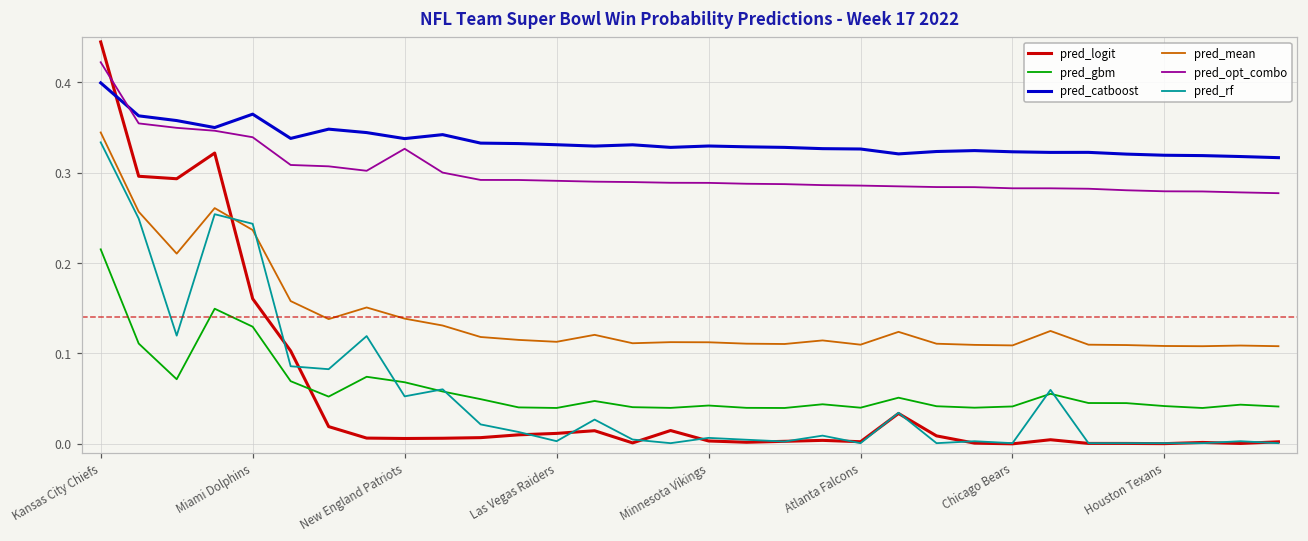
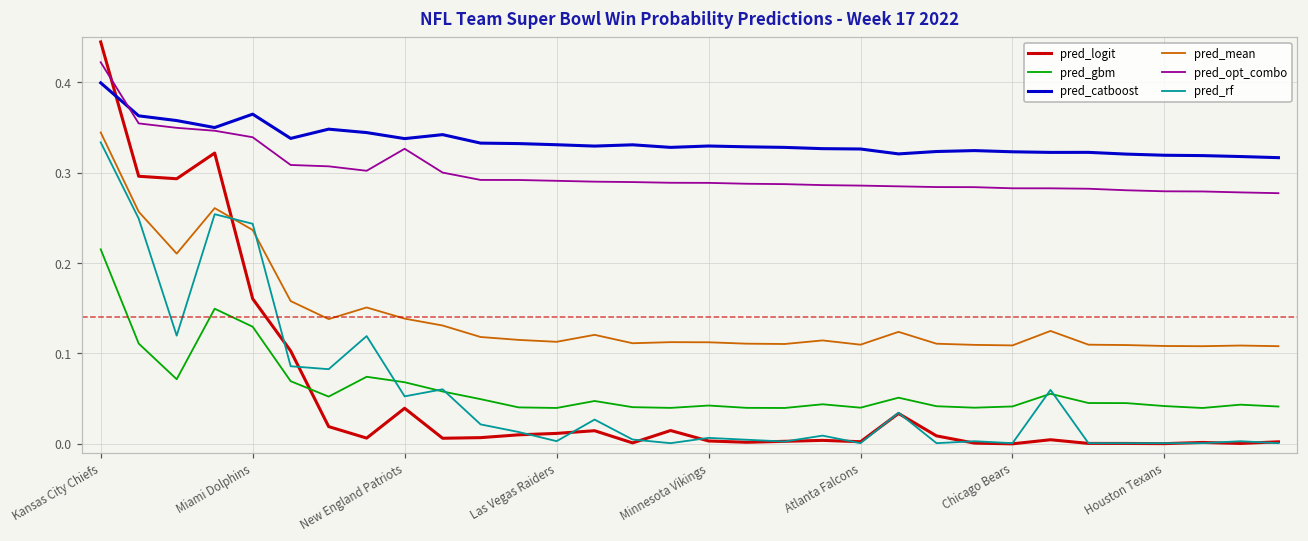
  {
    "pred_logit": {
      "Kansas City Chiefs": 0.44,
      "Miami Dolphins": 0.16,
-     "New England Patriots": 0.01,
+     "New England Patriots": 0.04,
      "Las Vegas Raiders": 0.01,
      "Minnesota Vikings": 0.00
    },
    "pred_gbm": {
      "Kansas City Chiefs": 0.22,
      "Miami Dolphins": 0.13,
      "New England Patriots": 0.07,
      "Las Vegas Raiders": 0.04,
      "Minnesota Vikings": 0.04,
      "Atlanta Falcons": 0.04,
      "Chicago Bears": 0.04,
      "Houston Texans": 0.04
    },
    "pred_catboost": {
      "Kansas City Chiefs": 0.40,
      "Miami Dolphins": 0.36,
      "New England Patriots": 0.34,
      "Las Vegas Raiders": 0.33,
      "Minnesota Vikings": 0.33,
      "Atlanta Falcons": 0.33,
      "Chicago Bears": 0.32,
      "Houston Texans": 0.32
    },
    "pred_mean": {
      "Kansas City Chiefs": 0.34,
      "Miami Dolphins": 0.24,
      "New England Patriots": 0.14,
      "Las Vegas Raiders": 0.11,
      "Minnesota Vikings": 0.11,
      "Atlanta Falcons": 0.11,
      "Chicago Bears": 0.11,
      "Houston Texans": 0.11
    },
    "pred_opt_combo": {
      "Kansas City Chiefs": 0.42,
      "Miami Dolphins": 0.34,
      "New England Patriots": 0.33,
      "Las Vegas Raiders": 0.29,
      "Minnesota Vikings": 0.29,
      "Atlanta Falcons": 0.29,
      "Chicago Bears": 0.28,
      "Houston Texans": 0.28
    },
    "pred_rf": {
      "Kansas City Chiefs": 0.33,
      "Miami Dolphins": 0.24,
      "New England Patriots": 0.05,
      "Las Vegas Raiders": 0.00,
      "Minnesota Vikings": 0.01
    }
  }
